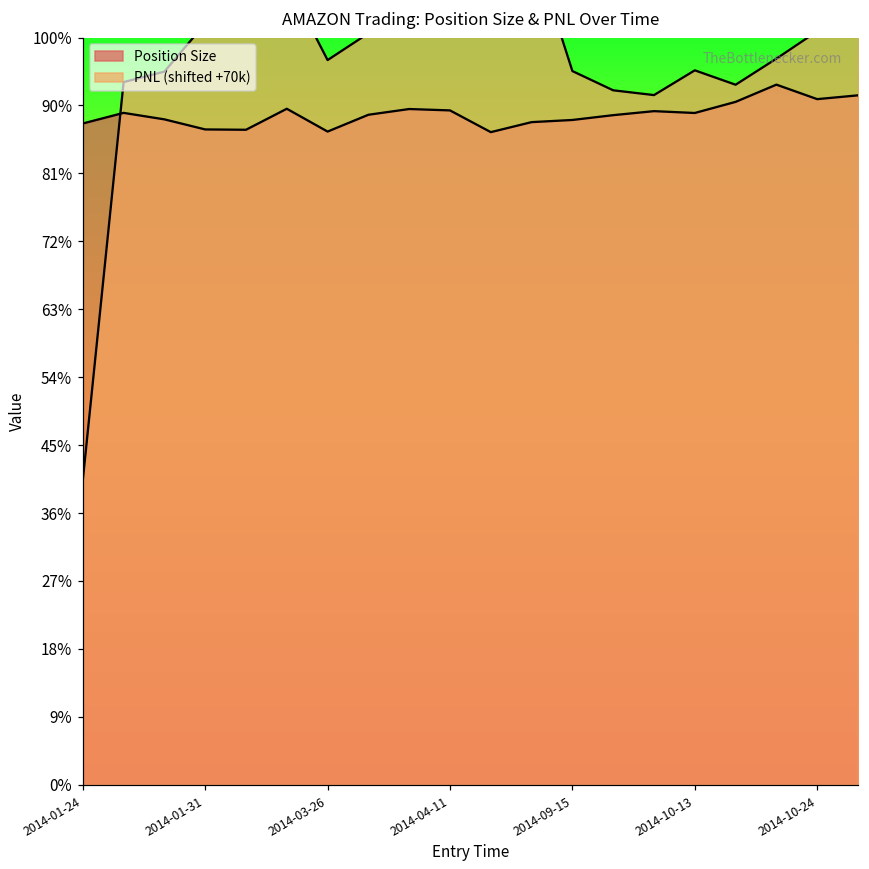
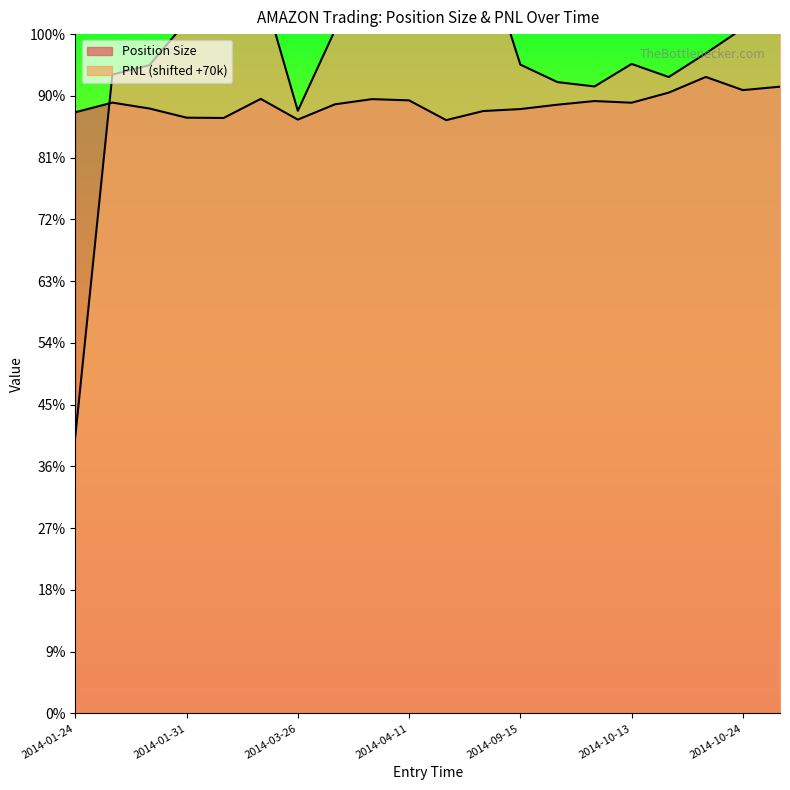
  {
    "Position Size": {
      "2014-01-24": "88%",
      "2014-01-31": "88%",
      "2014-03-26": "87%",
      "2014-04-11": "90%",
      "2014-09-15": "89%",
      "2014-10-13": "90%",
      "2014-10-24": "92%"
    },
    "PNL (shifted +70k)": {
      "2014-01-24": "41%",
-     "2014-03-26": "97%",
+     "2014-03-26": "89%",
      "2014-09-15": "96%",
      "2014-10-13": "96%"
    }
  }
